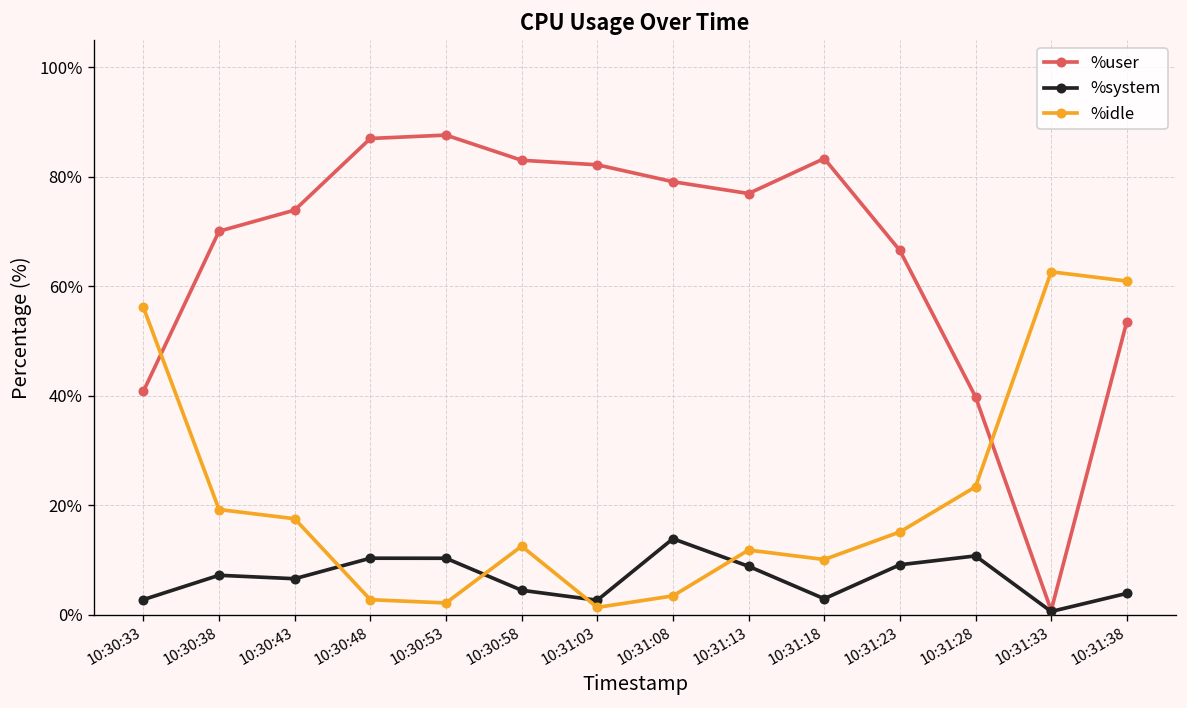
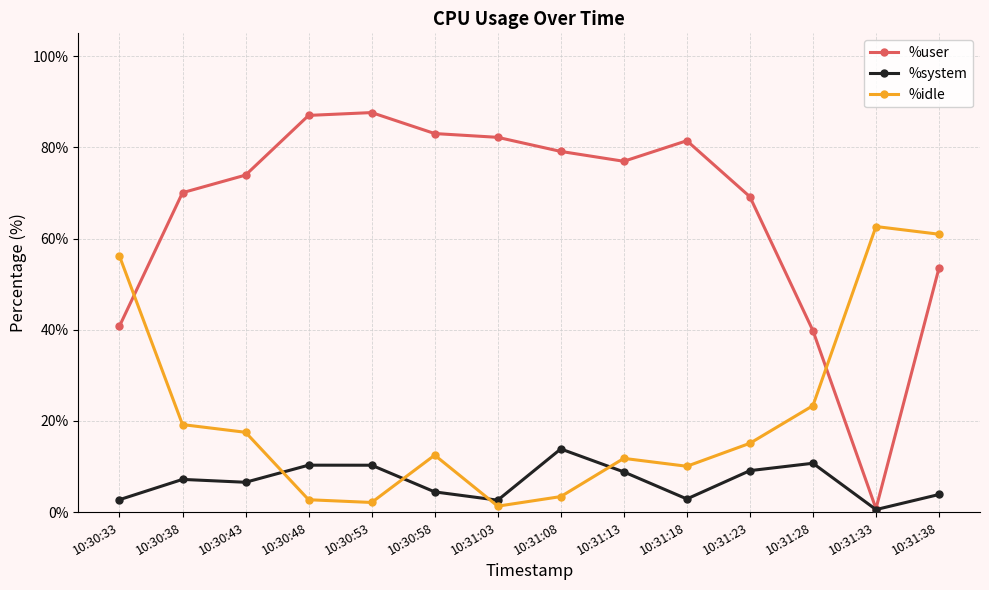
  {
    "%user": {
      "10:30:33": "41%",
      "10:30:38": "70%",
      "10:30:43": "74%",
      "10:30:48": "87%",
      "10:30:53": "88%",
      "10:30:58": "83%",
      "10:31:03": "82%",
      "10:31:08": "79%",
      "10:31:13": "77%",
-     "10:31:18": "83%",
-     "10:31:23": "67%",
+     "10:31:18": "81%",
+     "10:31:23": "69%",
      "10:31:28": "40%",
      "10:31:38": "54%"
    },
    "%system": {
      "10:30:33": "3%",
      "10:30:38": "7%",
      "10:30:43": "7%",
      "10:30:48": "10%",
      "10:30:53": "10%",
      "10:30:58": "4%",
      "10:31:03": "3%",
      "10:31:08": "14%",
      "10:31:13": "9%",
      "10:31:18": "3%",
      "10:31:23": "9%",
      "10:31:28": "11%",
      "10:31:38": "4%"
    },
    "%idle": {
      "10:30:33": "56%",
      "10:30:38": "19%",
      "10:30:43": "18%",
      "10:30:48": "3%",
      "10:30:53": "2%",
      "10:30:58": "12%",
      "10:31:03": "1%",
      "10:31:08": "3%",
      "10:31:13": "12%",
      "10:31:18": "10%",
      "10:31:23": "15%",
      "10:31:28": "23%",
      "10:31:33": "63%",
      "10:31:38": "61%"
    }
  }
